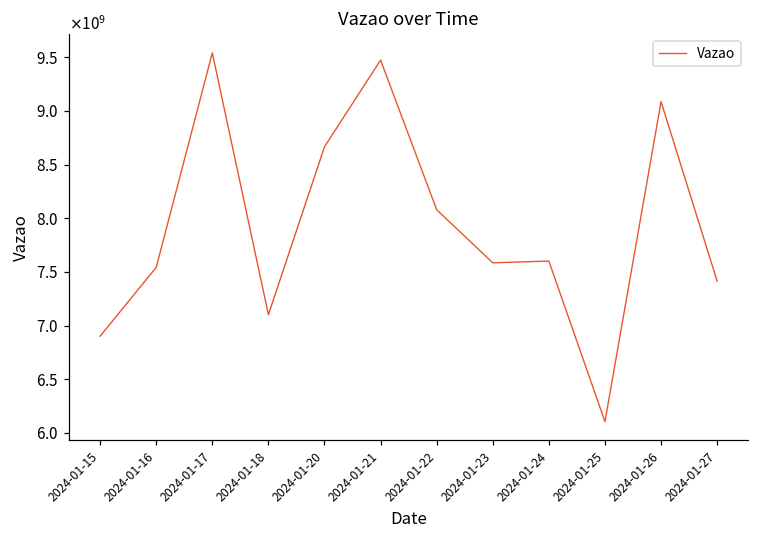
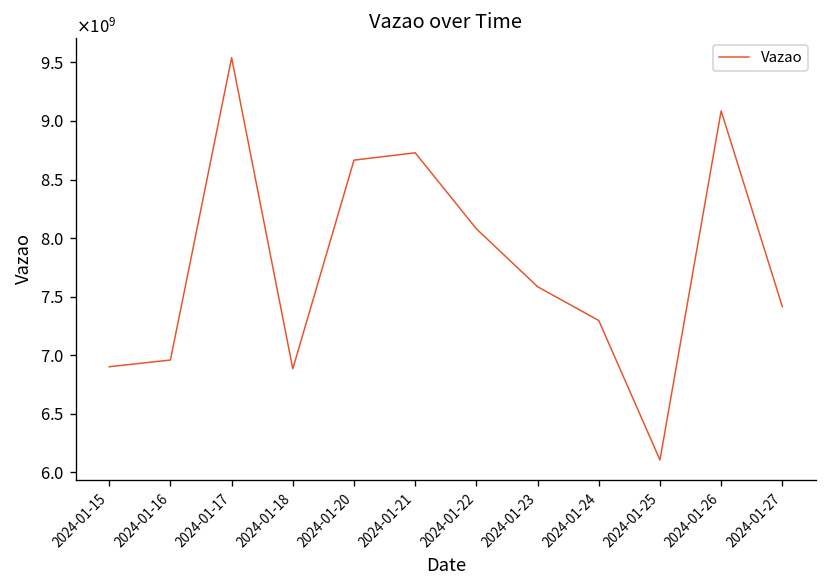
  {
    "2024-01-15": 6900000000,
-   "2024-01-16": 7500000000,
+   "2024-01-16": 7000000000,
    "2024-01-17": 9500000000,
-   "2024-01-18": 7100000000,
+   "2024-01-18": 6900000000,
    "2024-01-20": 8700000000,
-   "2024-01-21": 9500000000,
+   "2024-01-21": 8700000000,
    "2024-01-22": 8100000000,
    "2024-01-23": 7600000000,
-   "2024-01-24": 7600000000,
+   "2024-01-24": 7300000000,
    "2024-01-25": 6100000000,
    "2024-01-26": 9100000000,
    "2024-01-27": 7400000000
  }
